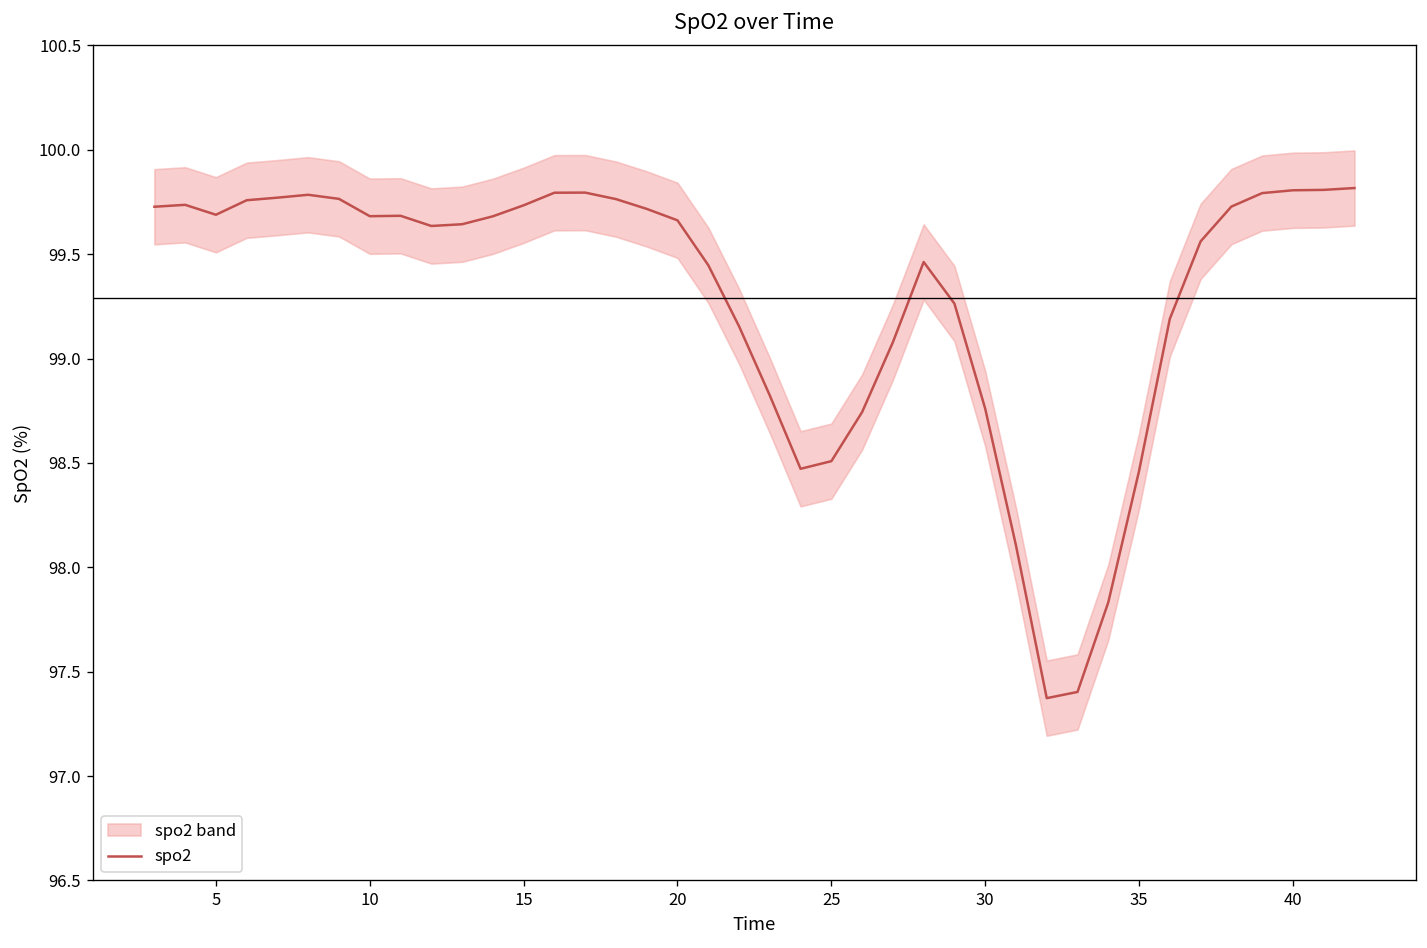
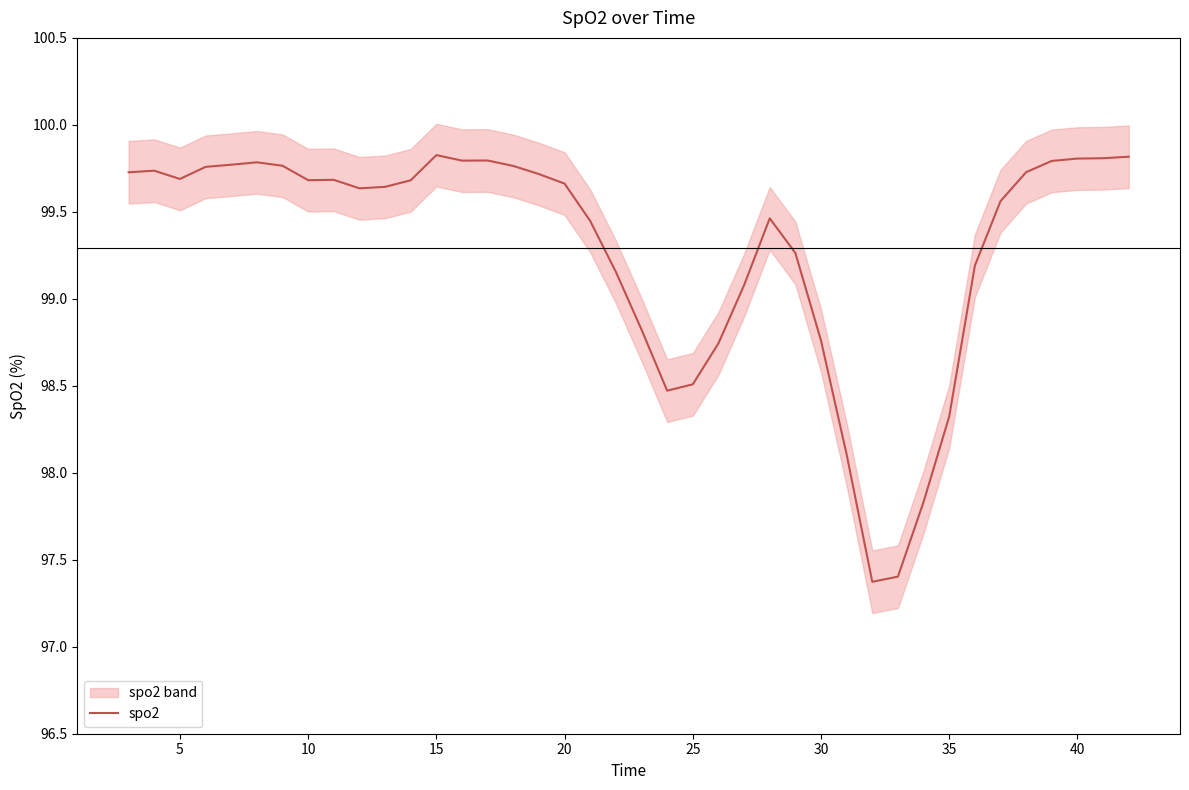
  {
    "spo2": {
      "5": 99.69,
      "10": 99.68,
-     "15": 99.73,
+     "15": 99.83,
      "20": 99.66,
      "25": 98.51,
      "30": 98.76,
-     "35": 98.46,
+     "35": 98.32,
      "40": 99.81
    }
  }
